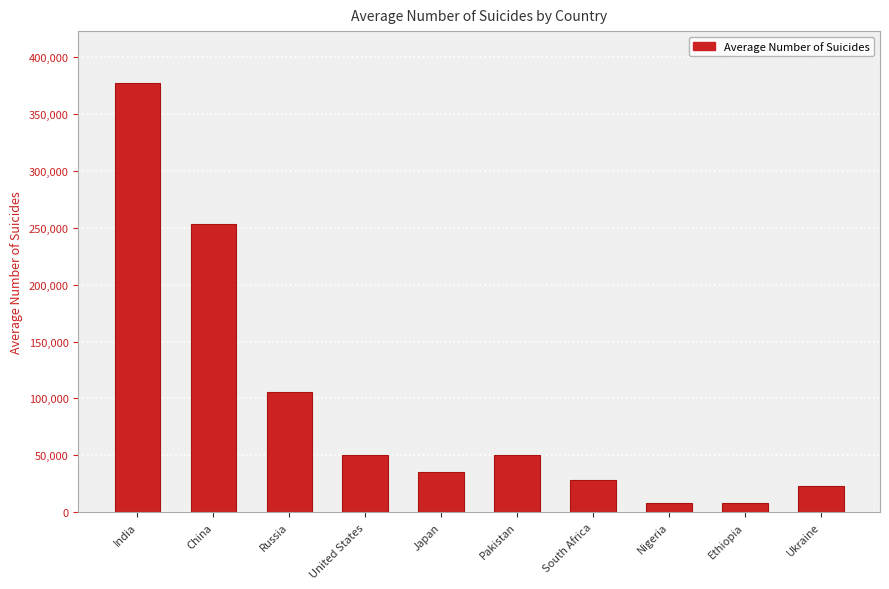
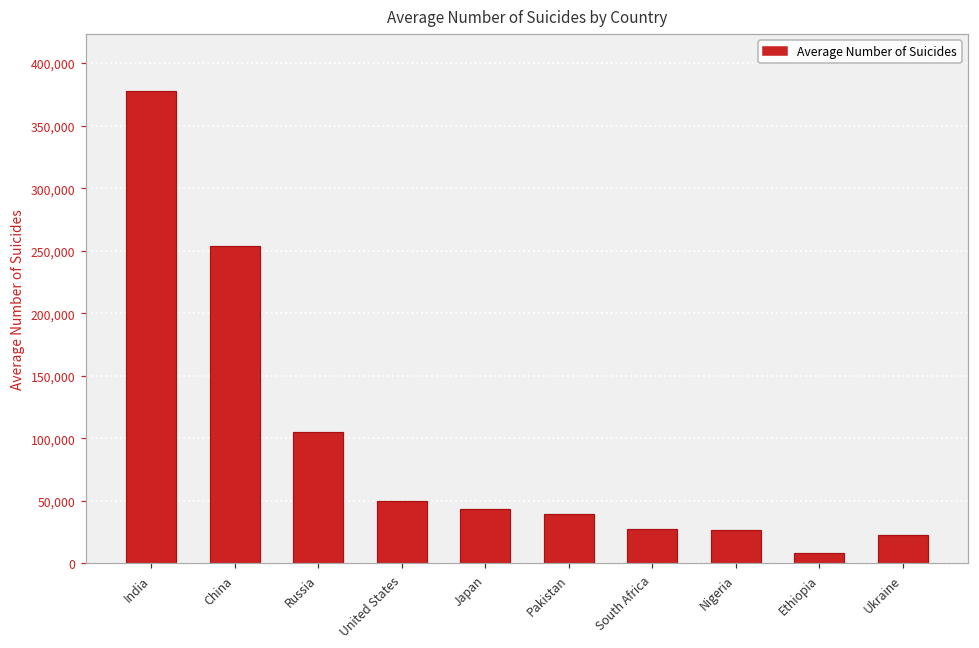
  {
    "India": "378,000",
    "China": "254,000",
    "Russia": "105,000",
    "United States": "50,000",
-   "Japan": "36,000",
-   "Pakistan": "50,000",
+   "Japan": "44,000",
+   "Pakistan": "39,000",
    "South Africa": "28,000",
-   "Nigeria": "8,000",
+   "Nigeria": "27,000",
    "Ethiopia": "8,000",
    "Ukraine": "23,000"
  }
